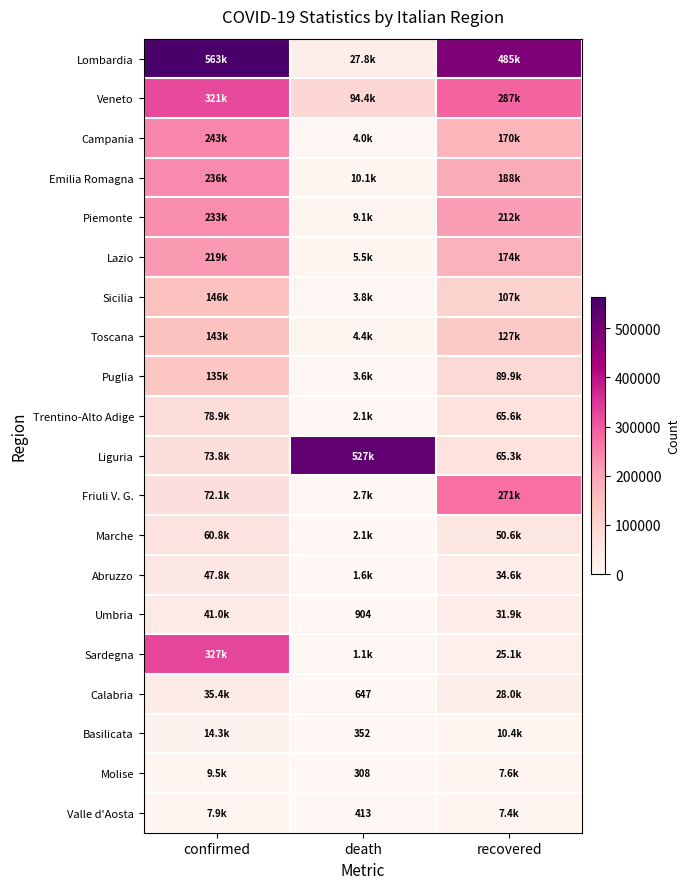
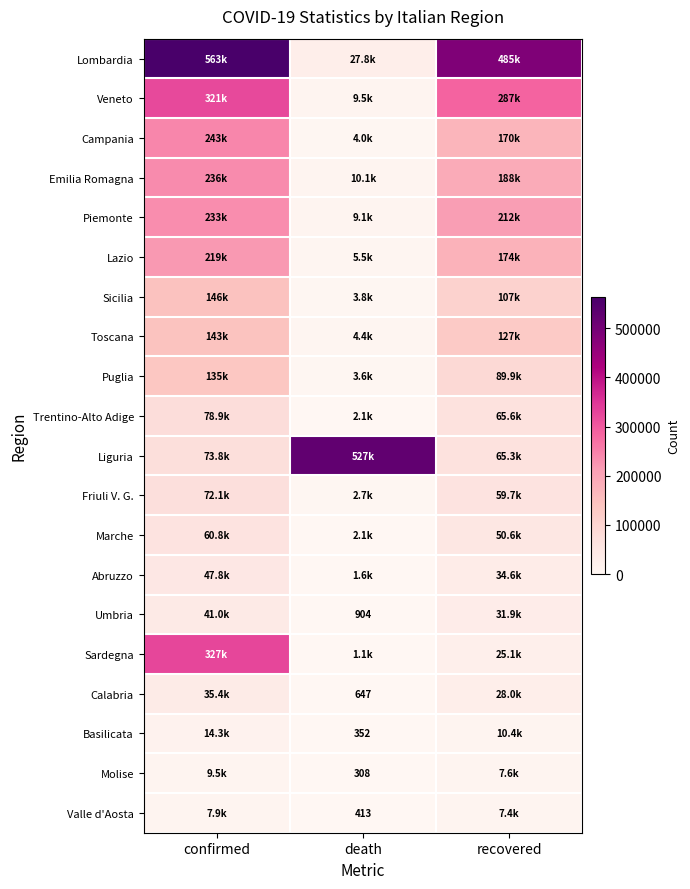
  {
    "Lombardia": {
      "confirmed": "563k",
      "death": "27.8k",
      "recovered": "485k"
    },
    "Veneto": {
      "confirmed": "321k",
-     "death": "94.4k",
+     "death": "9.5k",
      "recovered": "287k"
    },
    "Campania": {
      "confirmed": "243k",
      "death": "4.0k",
      "recovered": "170k"
    },
    "Emilia Romagna": {
      "confirmed": "236k",
      "death": "10.1k",
      "recovered": "188k"
    },
    "Piemonte": {
      "confirmed": "233k",
      "death": "9.1k",
      "recovered": "212k"
    },
    "Lazio": {
      "confirmed": "219k",
      "death": "5.5k",
      "recovered": "174k"
    },
    "Sicilia": {
      "confirmed": "146k",
      "death": "3.8k",
      "recovered": "107k"
    },
    "Toscana": {
      "confirmed": "143k",
      "death": "4.4k",
      "recovered": "127k"
    },
    "Puglia": {
      "confirmed": "135k",
      "death": "3.6k",
      "recovered": "89.9k"
    },
    "Trentino-Alto Adige": {
      "confirmed": "78.9k",
      "death": "2.1k",
      "recovered": "65.6k"
    },
    "Liguria": {
      "confirmed": "73.8k",
      "death": "527k",
      "recovered": "65.3k"
    },
    "Friuli V. G.": {
      "confirmed": "72.1k",
      "death": "2.7k",
-     "recovered": "271k"
+     "recovered": "59.7k"
    },
    "Marche": {
      "confirmed": "60.8k",
      "death": "2.1k",
      "recovered": "50.6k"
    },
    "Abruzzo": {
      "confirmed": "47.8k",
      "death": "1.6k",
      "recovered": "34.6k"
    },
    "Umbria": {
      "confirmed": "41.0k",
      "death": "904",
      "recovered": "31.9k"
    },
    "Sardegna": {
      "confirmed": "327k",
      "death": "1.1k",
      "recovered": "25.1k"
    },
    "Calabria": {
      "confirmed": "35.4k",
      "death": "647",
      "recovered": "28.0k"
    },
    "Basilicata": {
      "confirmed": "14.3k",
      "death": "352",
      "recovered": "10.4k"
    },
    "Molise": {
      "confirmed": "9.5k",
      "death": "308",
      "recovered": "7.6k"
    },
    "Valle d'Aosta": {
      "confirmed": "7.9k",
      "death": "413",
      "recovered": "7.4k"
    }
  }
